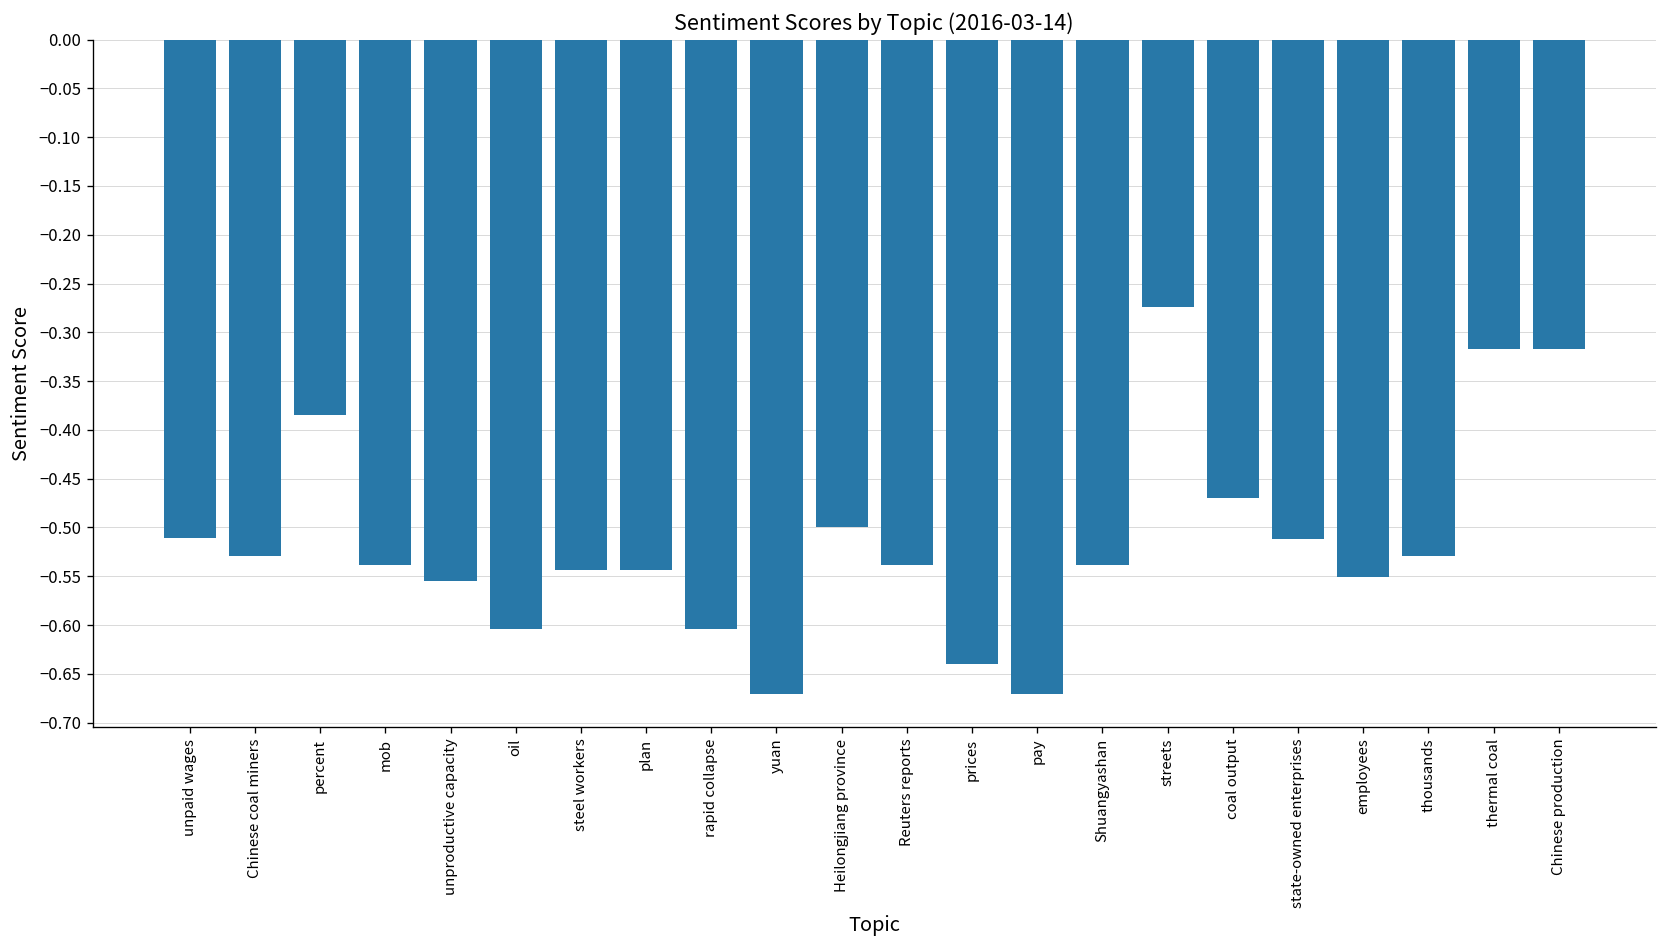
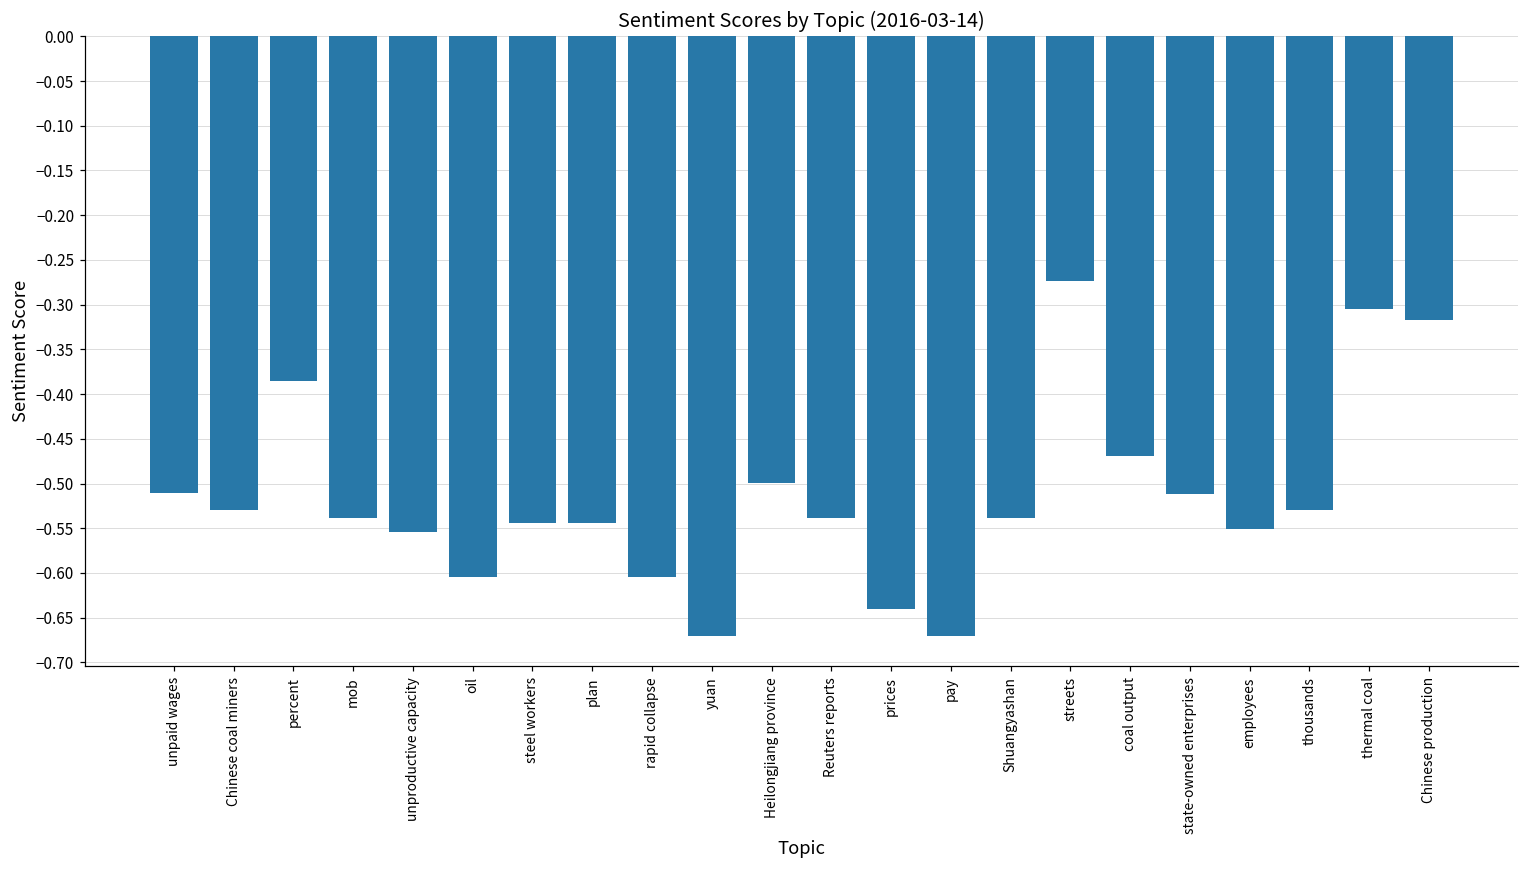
  {
    "unpaid wages": -0.51,
    "Chinese coal miners": -0.53,
    "percent": -0.38,
    "mob": -0.54,
    "unproductive capacity": -0.55,
    "oil": -0.60,
    "steel workers": -0.54,
    "plan": -0.54,
    "rapid collapse": -0.60,
    "yuan": -0.67,
    "Heilongjiang province": -0.50,
    "Reuters reports": -0.54,
    "prices": -0.64,
    "pay": -0.67,
    "Shuangyashan": -0.54,
    "streets": -0.27,
    "coal output": -0.47,
    "state-owned enterprises": -0.51,
    "employees": -0.55,
    "thousands": -0.53,
-   "thermal coal": -0.32,
+   "thermal coal": -0.30,
    "Chinese production": -0.32
  }
